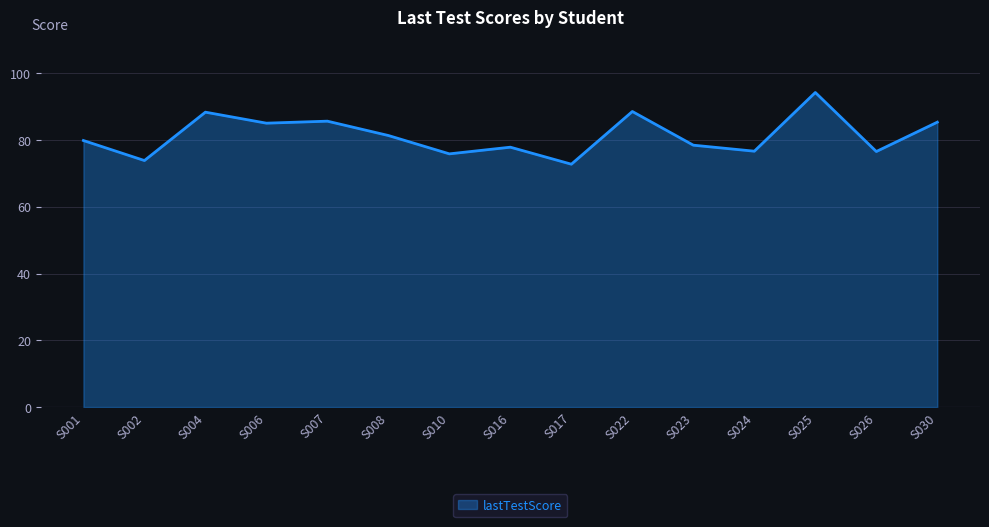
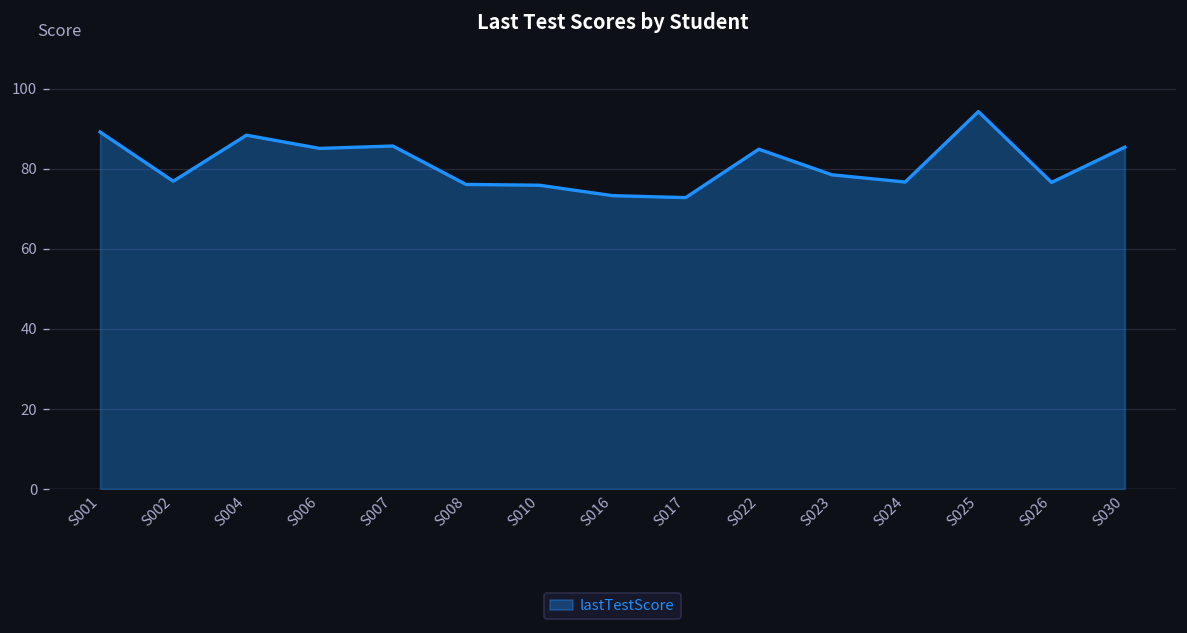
  {
-   "S001": 80,
-   "S002": 74,
+   "S001": 89,
+   "S002": 77,
    "S004": 88,
    "S006": 85,
    "S007": 86,
-   "S008": 81,
+   "S008": 76,
    "S010": 76,
-   "S016": 78,
+   "S016": 73,
    "S017": 73,
-   "S022": 89,
+   "S022": 85,
    "S023": 79,
    "S024": 77,
    "S025": 94,
    "S026": 77,
    "S030": 85
  }
